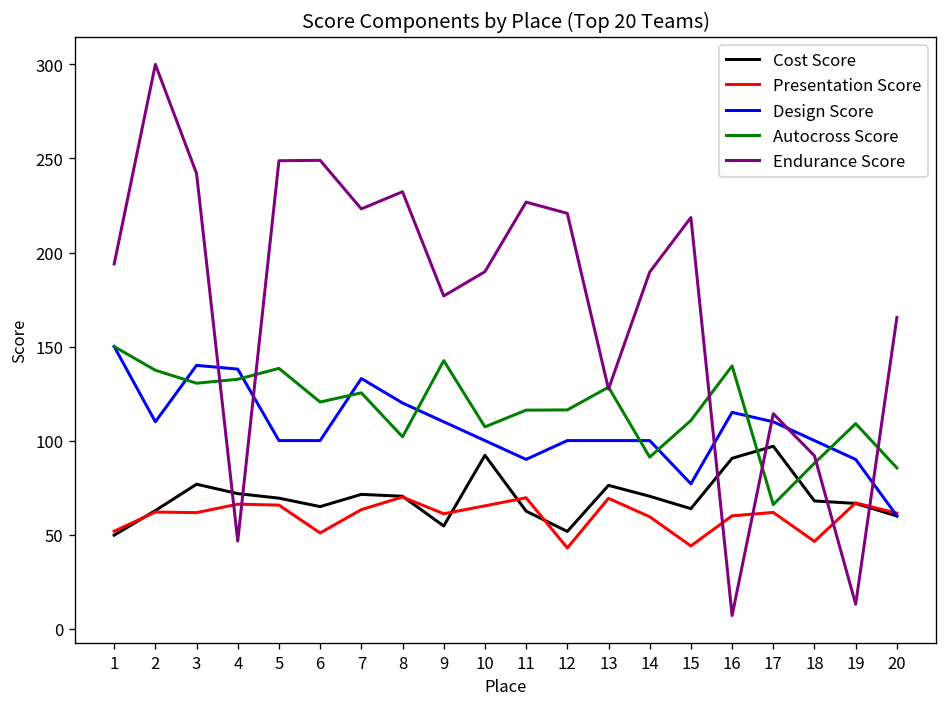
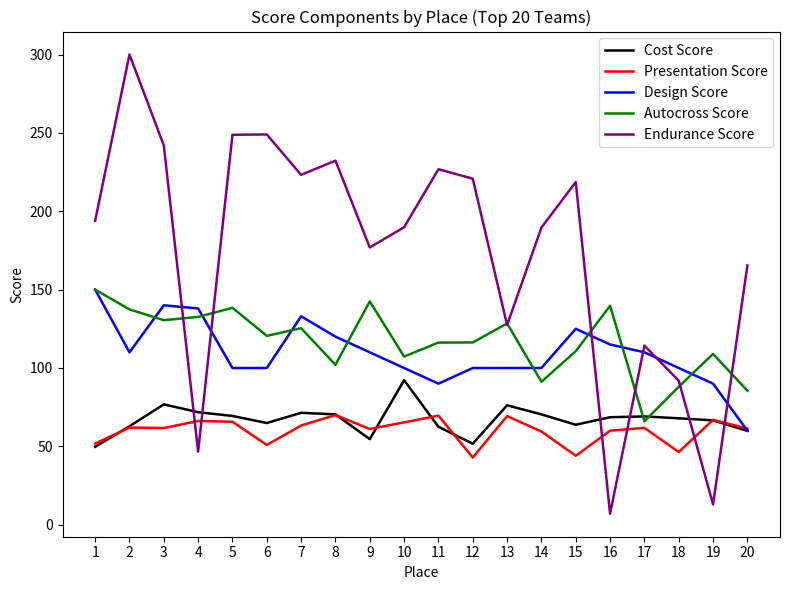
  {
    "Cost Score": {
      "1": 50,
      "3": 77,
      "4": 72,
      "5": 69,
      "6": 65,
      "7": 71,
      "9": 55,
      "10": 92,
      "11": 63,
      "12": 52,
      "13": 76,
      "14": 70,
      "15": 64,
-     "16": 91,
-     "17": 97,
+     "16": 69,
+     "17": 69,
      "18": 68
    },
    "Presentation Score": {
      "1": 52,
      "3": 62,
      "4": 66,
      "5": 66,
      "6": 51,
      "7": 63,
      "9": 61,
      "10": 65,
      "11": 70,
      "12": 43,
      "13": 69,
      "14": 60,
      "15": 44,
      "16": 60,
      "17": 62,
      "18": 46
    },
    "Design Score": {
      "2": 110,
      "3": 140,
      "4": 138,
      "5": 100,
      "6": 100,
      "7": 133,
      "8": 120,
      "9": 110,
      "10": 100,
      "11": 90,
      "12": 100,
      "13": 100,
      "14": 100,
-     "15": 77,
+     "15": 125,
      "16": 115,
      "17": 110,
      "18": 100,
      "19": 90
    },
    "Autocross Score": {
      "2": 137,
      "3": 131,
      "4": 133,
      "5": 138,
      "6": 121,
      "7": 125,
      "8": 102,
      "9": 143,
      "10": 107,
      "11": 116,
      "12": 116,
      "14": 91,
      "15": 111,
      "16": 140,
      "17": 66,
      "18": 88,
      "19": 109,
      "20": 86
    },
    "Endurance Score": {
      "1": 194,
      "2": 300,
      "3": 242,
      "4": 47,
      "5": 249,
      "6": 249,
      "7": 223,
      "8": 232,
      "9": 177,
      "10": 190,
      "11": 227,
      "12": 221,
      "14": 190,
      "15": 219,
      "16": 7,
      "17": 114,
      "18": 92,
      "19": 13,
      "20": 165
    }
  }
